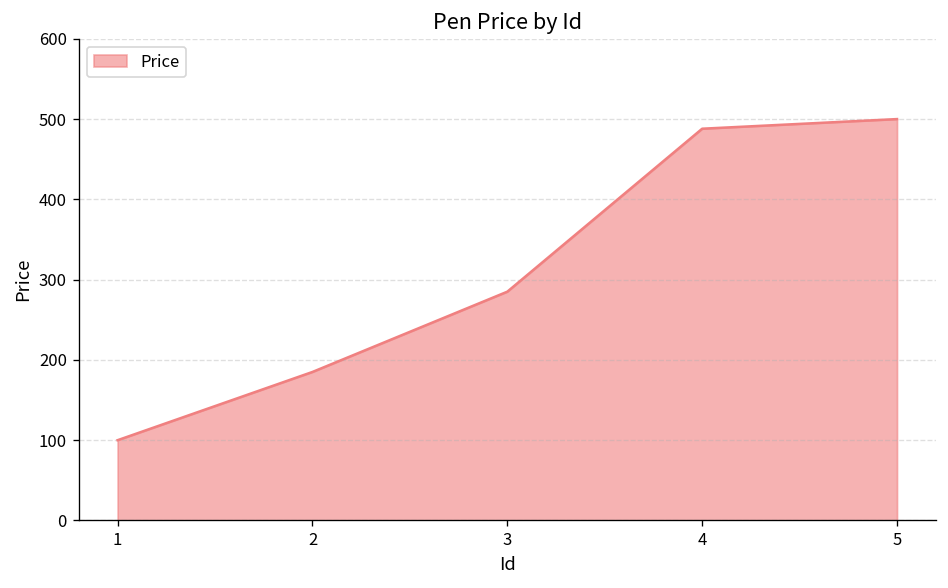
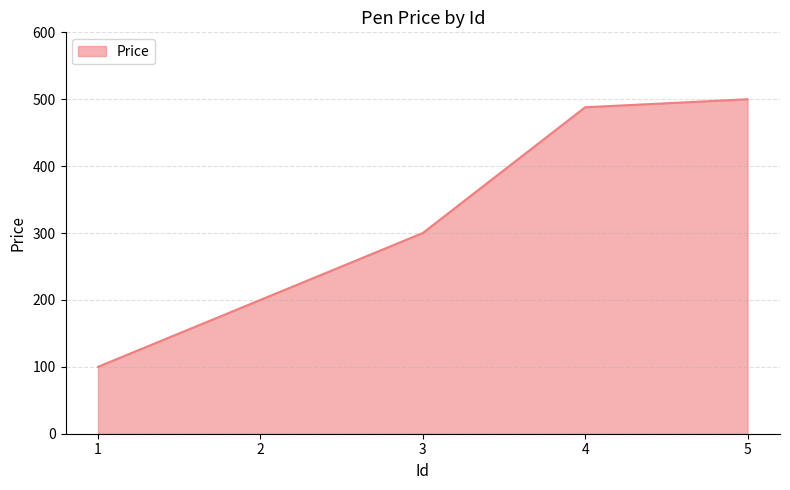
  {
    "1": 100,
-   "2": 190,
-   "3": 290,
+   "2": 200,
+   "3": 300,
    "4": 490,
    "5": 500
  }
